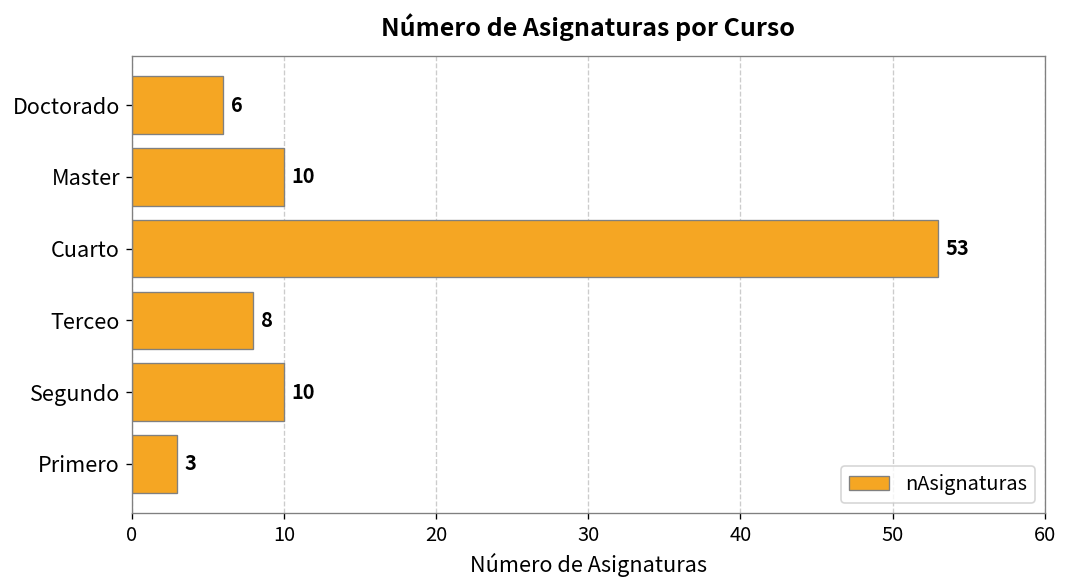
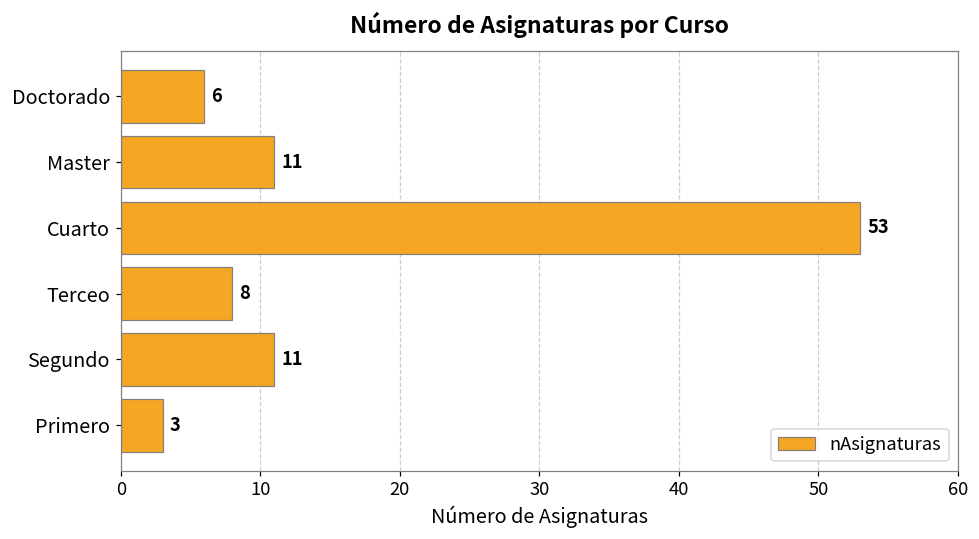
  {
    "Doctorado": 6,
-   "Master": 10,
+   "Master": 11,
    "Cuarto": 53,
    "Terceo": 8,
-   "Segundo": 10,
+   "Segundo": 11,
    "Primero": 3
  }
